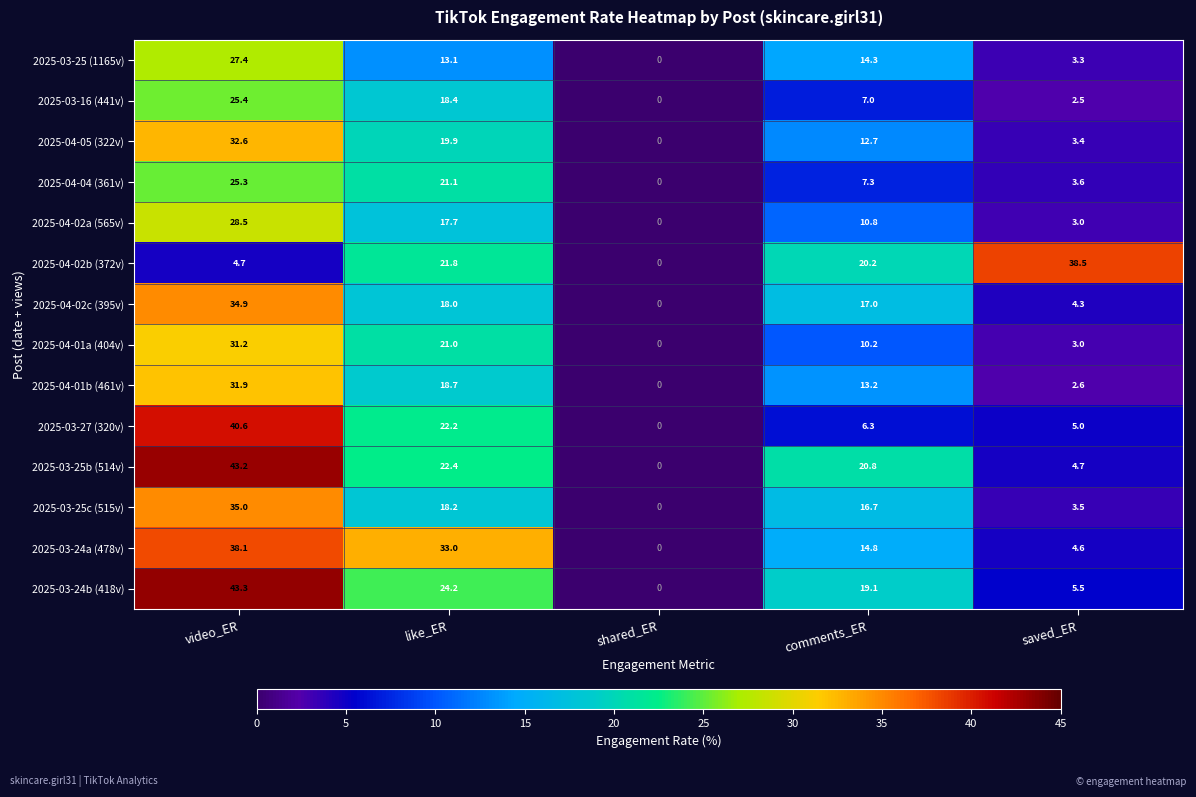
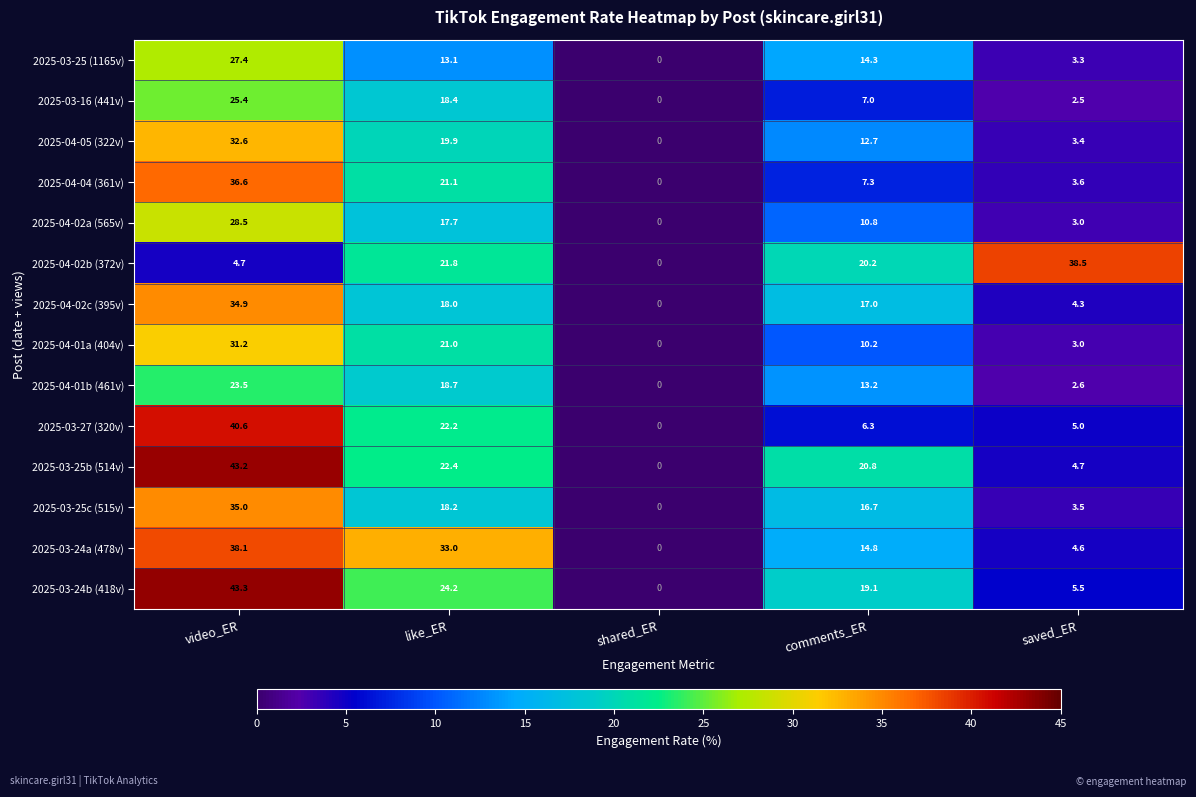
  {
    "2025-03-25 (1165v)": {
      "video_ER": 27.4,
      "like_ER": 13.1,
      "shared_ER": 0,
      "comments_ER": 14.3,
      "saved_ER": 3.3
    },
    "2025-03-16 (441v)": {
      "video_ER": 25.4,
      "like_ER": 18.4,
      "shared_ER": 0,
      "comments_ER": 7.0,
      "saved_ER": 2.5
    },
    "2025-04-05 (322v)": {
      "video_ER": 32.6,
      "like_ER": 19.9,
      "shared_ER": 0,
      "comments_ER": 12.7,
      "saved_ER": 3.4
    },
    "2025-04-04 (361v)": {
-     "video_ER": 25.3,
+     "video_ER": 36.6,
      "like_ER": 21.1,
      "shared_ER": 0,
      "comments_ER": 7.3,
      "saved_ER": 3.6
    },
    "2025-04-02a (565v)": {
      "video_ER": 28.5,
      "like_ER": 17.7,
      "shared_ER": 0,
      "comments_ER": 10.8,
      "saved_ER": 3.0
    },
    "2025-04-02b (372v)": {
      "video_ER": 4.7,
      "like_ER": 21.8,
      "shared_ER": 0,
      "comments_ER": 20.2,
      "saved_ER": 38.5
    },
    "2025-04-02c (395v)": {
      "video_ER": 34.9,
      "like_ER": 18.0,
      "shared_ER": 0,
      "comments_ER": 17.0,
      "saved_ER": 4.3
    },
    "2025-04-01a (404v)": {
      "video_ER": 31.2,
      "like_ER": 21.0,
      "shared_ER": 0,
      "comments_ER": 10.2,
      "saved_ER": 3.0
    },
    "2025-04-01b (461v)": {
-     "video_ER": 31.9,
+     "video_ER": 23.5,
      "like_ER": 18.7,
      "shared_ER": 0,
      "comments_ER": 13.2,
      "saved_ER": 2.6
    },
    "2025-03-27 (320v)": {
      "video_ER": 40.6,
      "like_ER": 22.2,
      "shared_ER": 0,
      "comments_ER": 6.3,
      "saved_ER": 5.0
    },
    "2025-03-25b (514v)": {
      "video_ER": 43.2,
      "like_ER": 22.4,
      "shared_ER": 0,
      "comments_ER": 20.8,
      "saved_ER": 4.7
    },
    "2025-03-25c (515v)": {
      "video_ER": 35.0,
      "like_ER": 18.2,
      "shared_ER": 0,
      "comments_ER": 16.7,
      "saved_ER": 3.5
    },
    "2025-03-24a (478v)": {
      "video_ER": 38.1,
      "like_ER": 33.0,
      "shared_ER": 0,
      "comments_ER": 14.8,
      "saved_ER": 4.6
    },
    "2025-03-24b (418v)": {
      "video_ER": 43.3,
      "like_ER": 24.2,
      "shared_ER": 0,
      "comments_ER": 19.1,
      "saved_ER": 5.5
    }
  }
